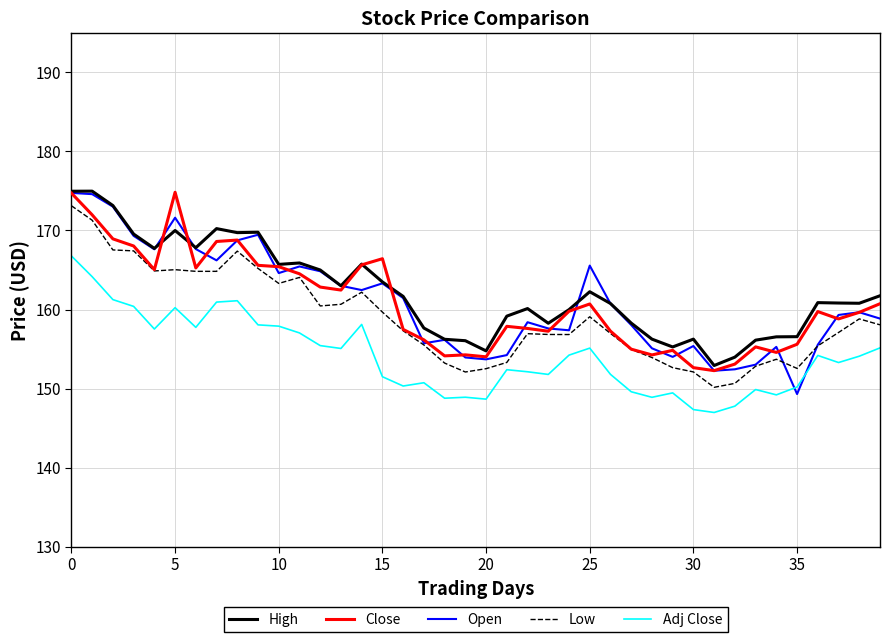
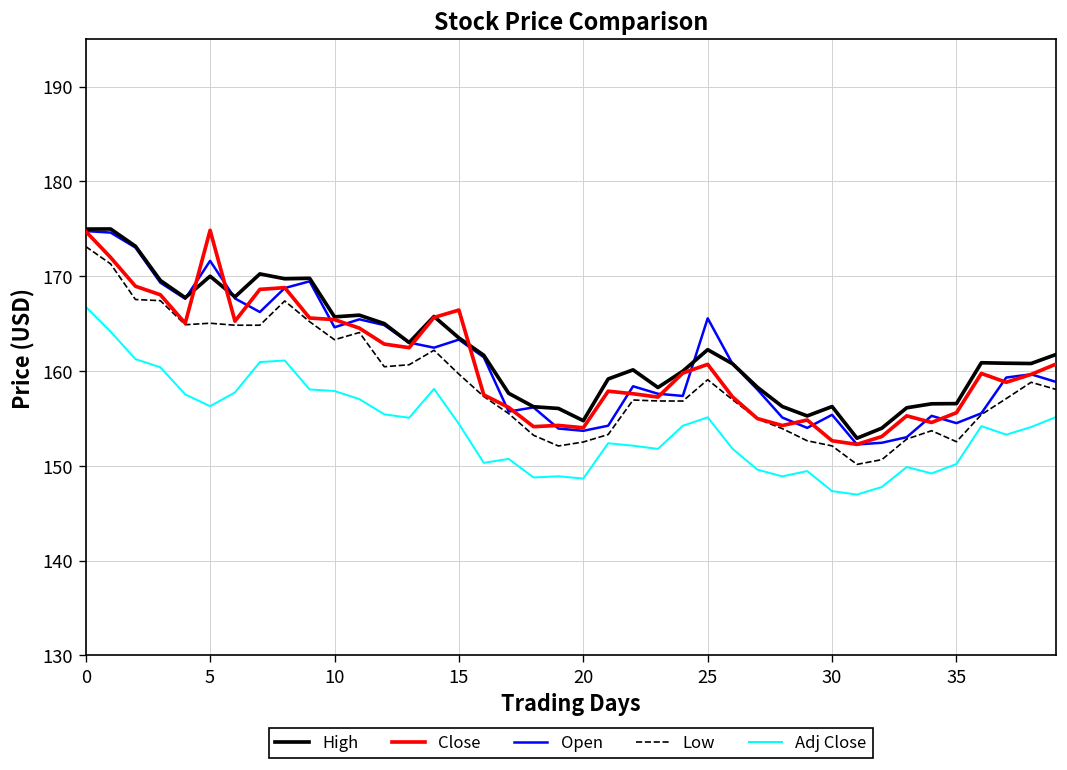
  {
    "Close": {
      "5": 175,
      "15": 166,
      "25": 161,
      "30": 153,
      "35": 156
    },
    "Open": {
      "5": 172,
      "10": 165,
      "25": 166,
      "30": 155,
-     "35": 149
+     "35": 155
    },
    "Adj Close": {
      "0": 167,
-     "5": 160,
+     "5": 156,
      "10": 158,
-     "15": 151,
+     "15": 154,
      "20": 149,
      "25": 155,
      "30": 147,
      "35": 150
    }
  }
